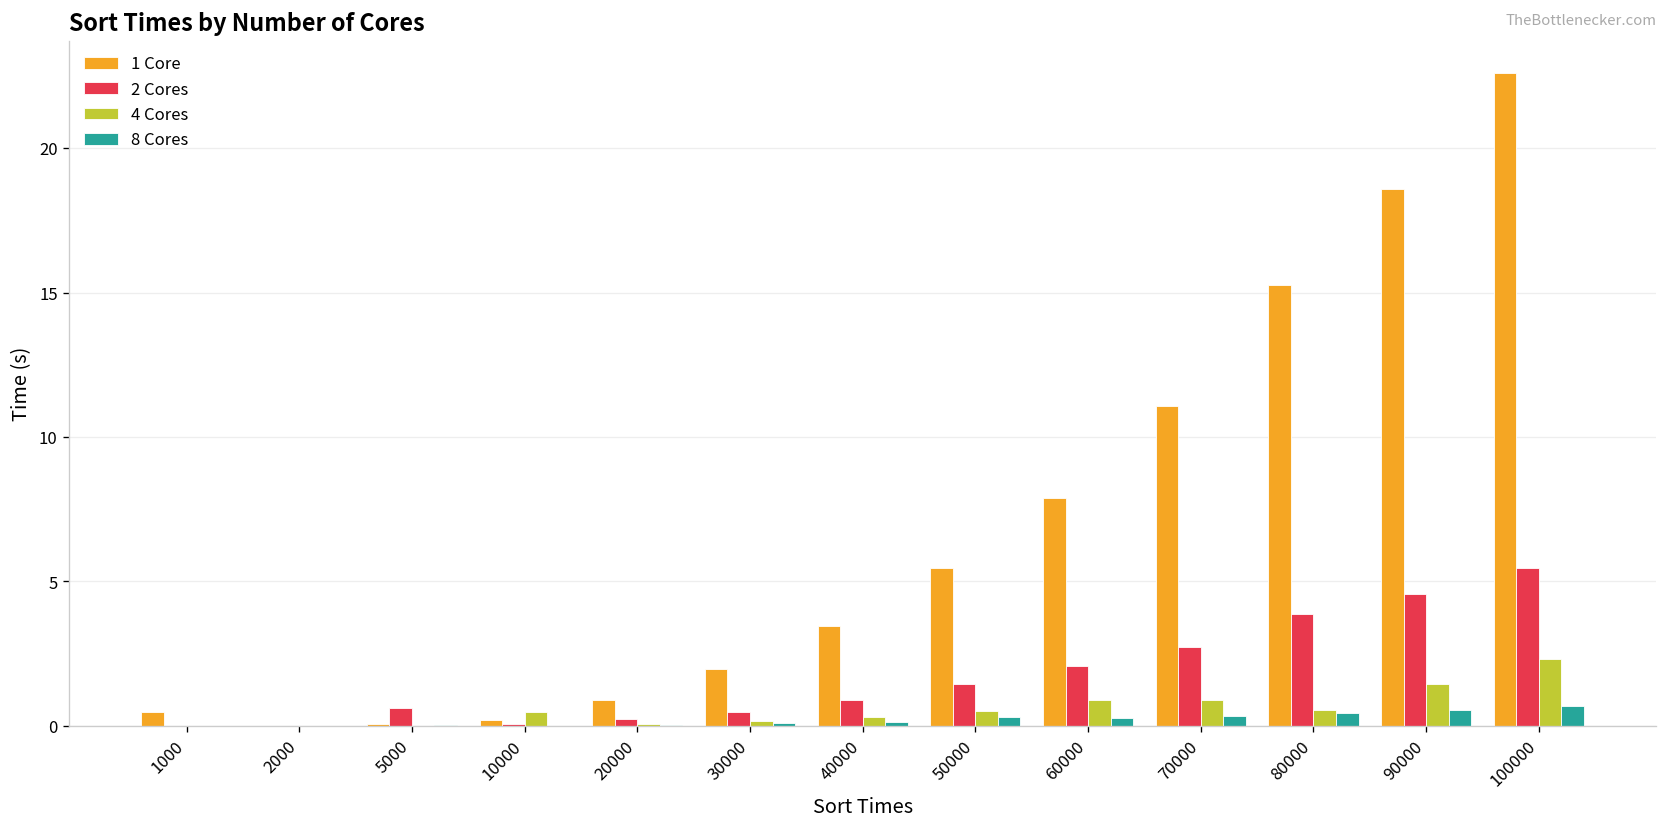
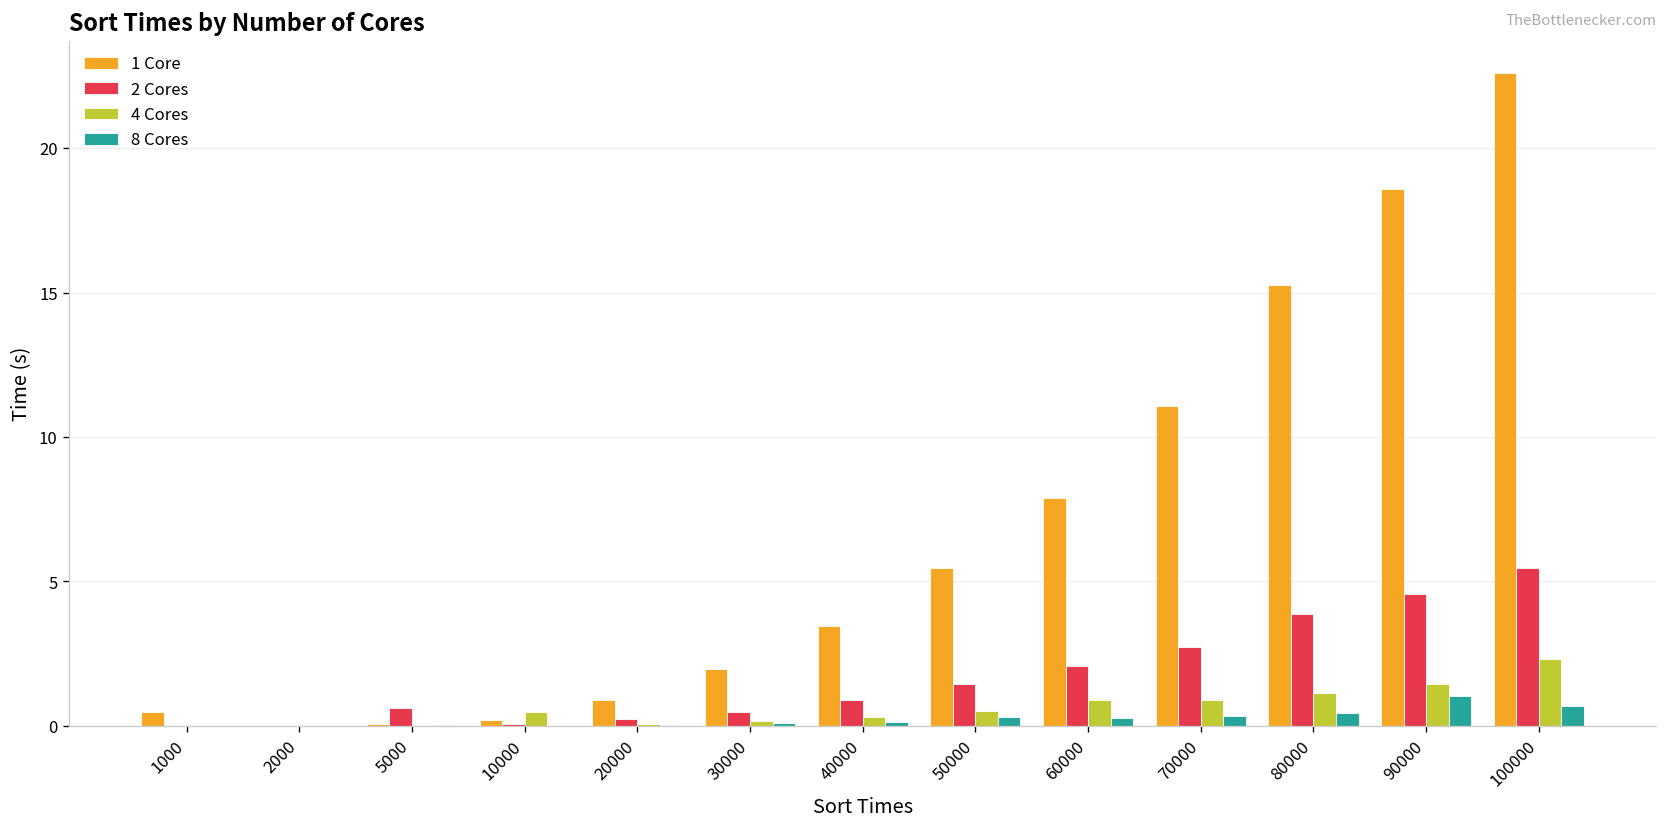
  {
    "1 Core": {
      "1000": 0.5,
      "10000": 0.2,
      "20000": 0.9,
      "30000": 2.0,
      "40000": 3.5,
      "50000": 5.5,
      "60000": 7.9,
      "70000": 11.1,
      "80000": 15.3,
      "90000": 18.6,
      "100000": 22.6
    },
    "2 Cores": {
      "5000": 0.6,
      "20000": 0.2,
      "30000": 0.5,
      "40000": 0.9,
      "50000": 1.4,
      "60000": 2.1,
      "70000": 2.7,
      "80000": 3.9,
      "90000": 4.6,
      "100000": 5.5
    },
    "4 Cores": {
      "10000": 0.5,
      "30000": 0.2,
      "40000": 0.3,
      "50000": 0.5,
      "60000": 0.9,
      "70000": 0.9,
-     "80000": 0.6,
+     "80000": 1.1,
      "90000": 1.4,
      "100000": 2.3
    },
    "8 Cores": {
      "40000": 0.1,
      "50000": 0.3,
      "60000": 0.3,
      "70000": 0.3,
      "80000": 0.4,
-     "90000": 0.6,
+     "90000": 1.0,
      "100000": 0.7
    }
  }
